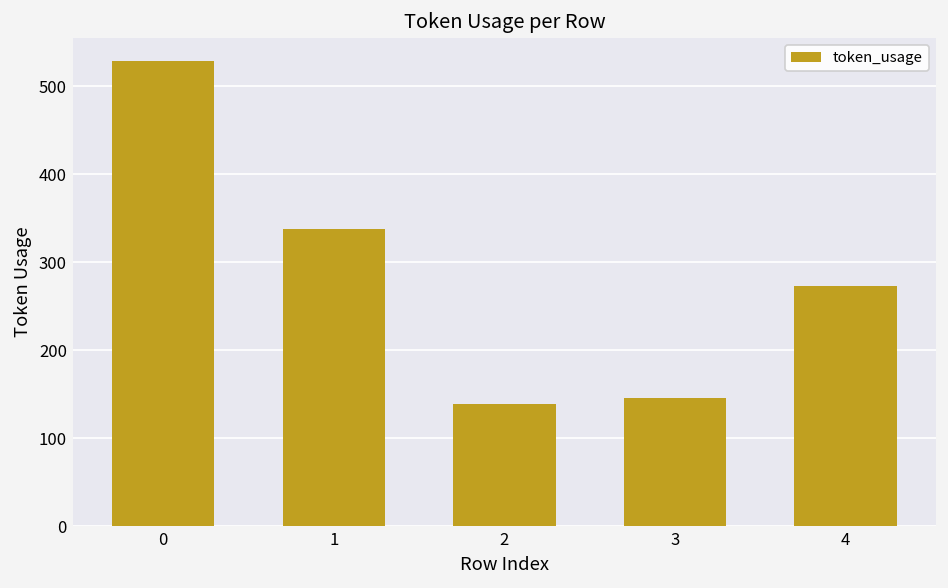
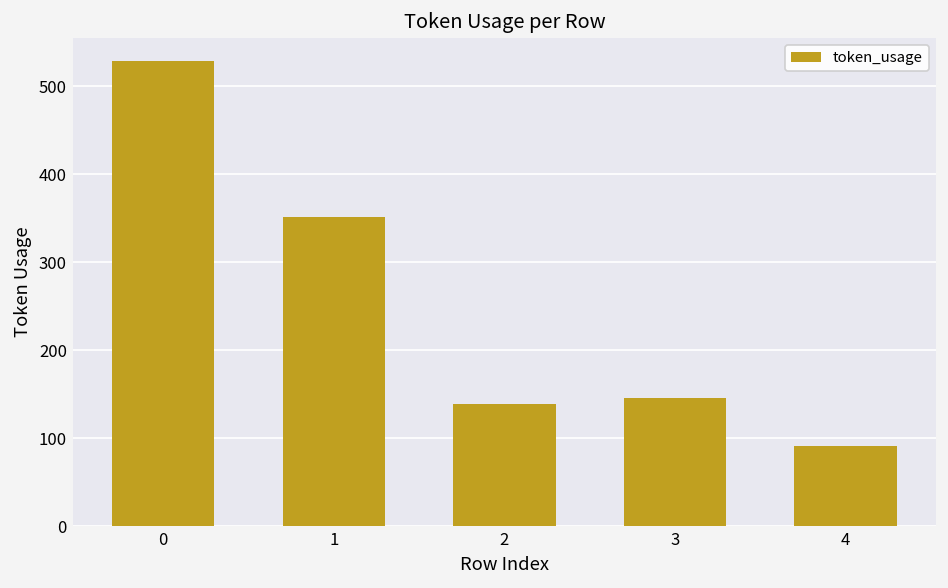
  {
    "0": 530,
-   "1": 340,
+   "1": 350,
    "2": 140,
    "3": 150,
-   "4": 270
+   "4": 90
  }
